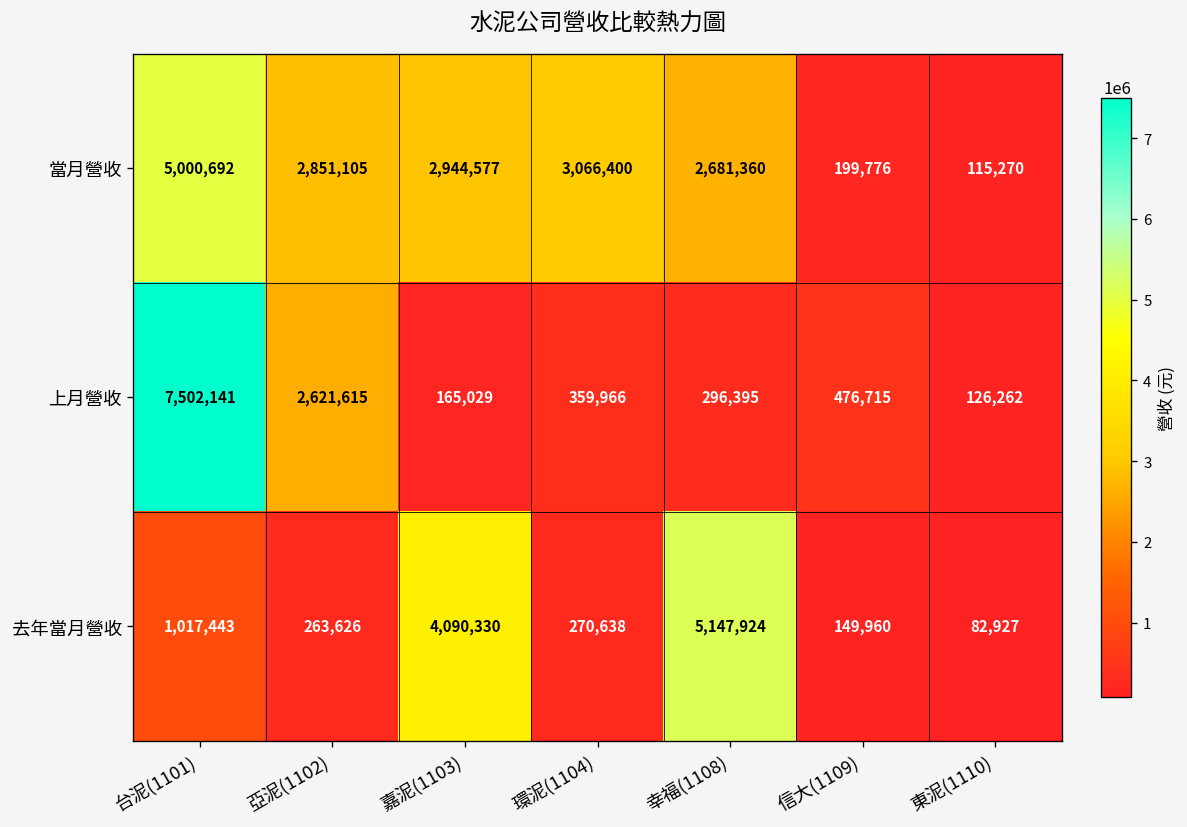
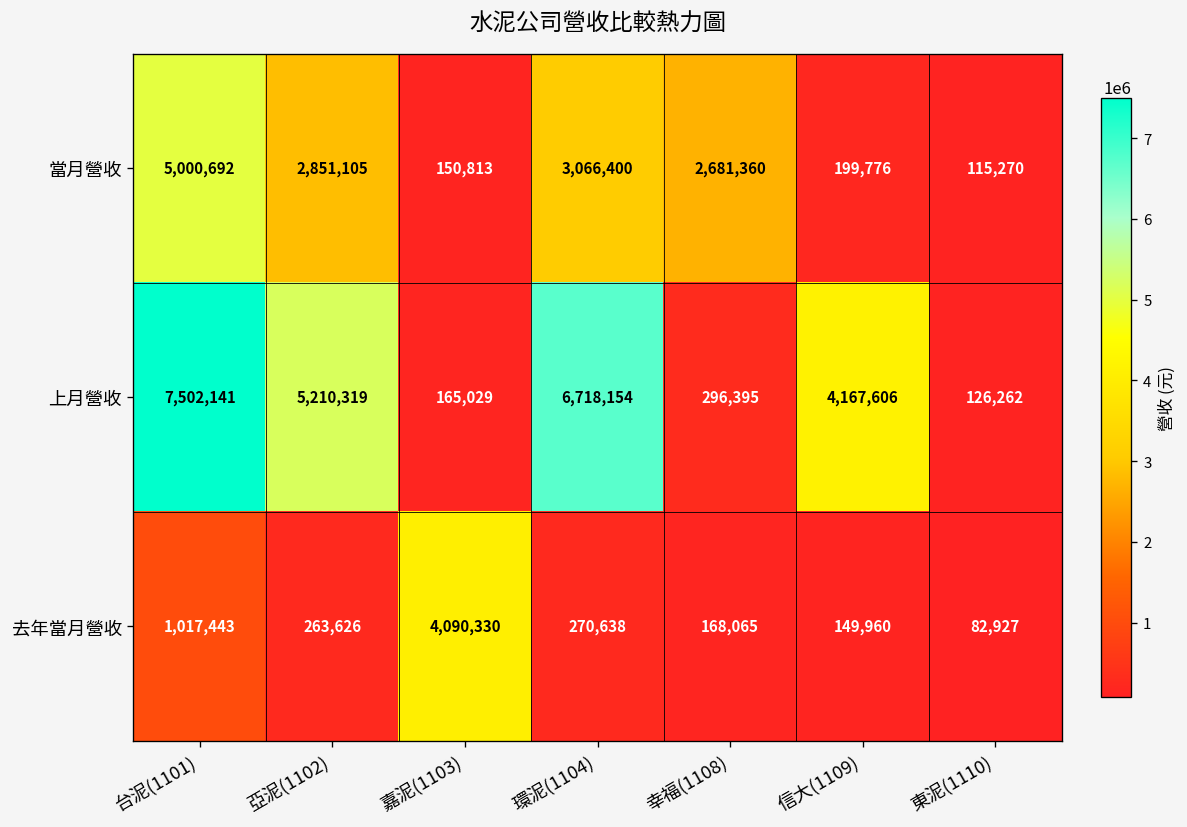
  {
    "當月營收": {
      "台泥(1101)": "5,000,692",
      "亞泥(1102)": "2,851,105",
-     "嘉泥(1103)": "2,944,577",
+     "嘉泥(1103)": "150,813",
      "環泥(1104)": "3,066,400",
      "幸福(1108)": "2,681,360",
      "信大(1109)": "199,776",
      "東泥(1110)": "115,270"
    },
    "上月營收": {
      "台泥(1101)": "7,502,141",
-     "亞泥(1102)": "2,621,615",
+     "亞泥(1102)": "5,210,319",
      "嘉泥(1103)": "165,029",
-     "環泥(1104)": "359,966",
+     "環泥(1104)": "6,718,154",
      "幸福(1108)": "296,395",
-     "信大(1109)": "476,715",
+     "信大(1109)": "4,167,606",
      "東泥(1110)": "126,262"
    },
    "去年當月營收": {
      "台泥(1101)": "1,017,443",
      "亞泥(1102)": "263,626",
      "嘉泥(1103)": "4,090,330",
      "環泥(1104)": "270,638",
-     "幸福(1108)": "5,147,924",
+     "幸福(1108)": "168,065",
      "信大(1109)": "149,960",
      "東泥(1110)": "82,927"
    }
  }
